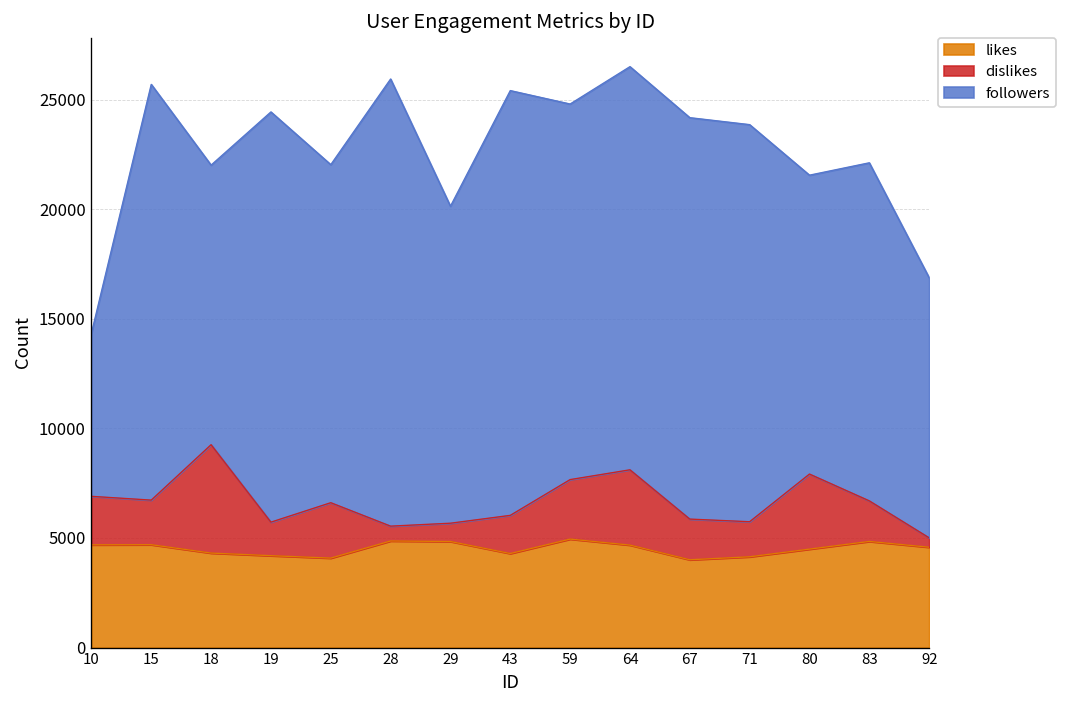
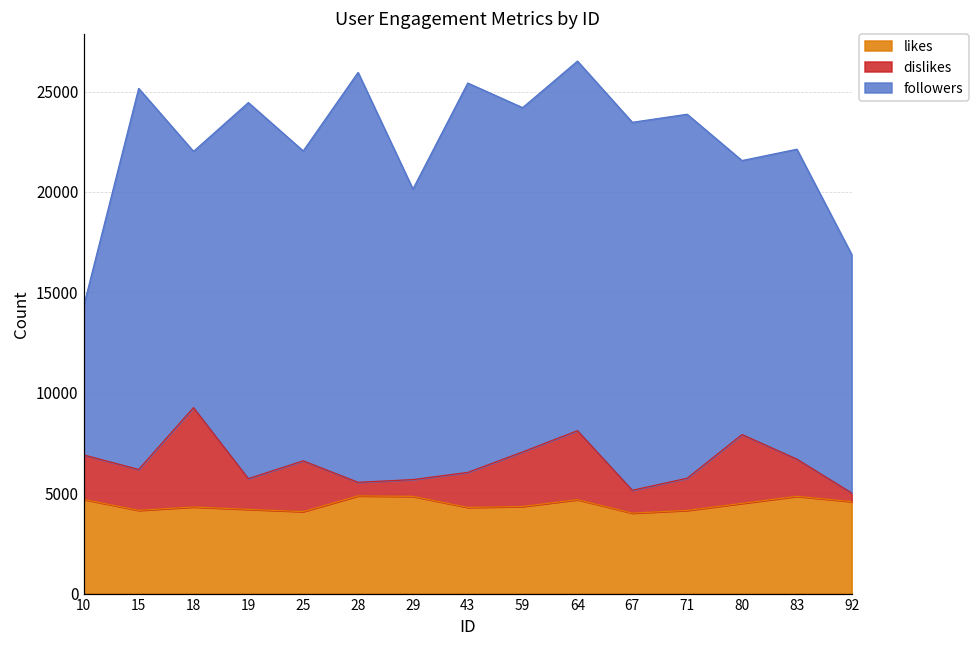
  {
    "likes": {
      "10": 4700,
-     "15": 4700,
+     "15": 4100,
      "18": 4300,
      "19": 4200,
      "25": 4100,
      "28": 4900,
      "29": 4800,
      "43": 4300,
-     "59": 4900,
+     "59": 4300,
      "64": 4700,
      "67": 4000,
      "71": 4100,
      "80": 4500,
      "83": 4800,
      "92": 4600
    },
    "dislikes": {
      "10": 2200,
      "15": 2000,
      "18": 4900,
      "19": 1500,
      "25": 2500,
      "28": 700,
      "29": 800,
      "43": 1700,
      "59": 2700,
      "64": 3400,
-     "67": 1900,
+     "67": 1100,
      "71": 1600,
      "80": 3400,
      "83": 1900,
      "92": 400
    },
    "followers": {
      "10": 7400,
      "15": 19000,
      "18": 12800,
      "19": 18700,
      "25": 15400,
      "28": 20400,
      "29": 14500,
      "43": 19400,
      "59": 17100,
      "64": 18400,
      "67": 18300,
      "71": 18100,
      "80": 13600,
      "83": 15400,
      "92": 11900
    }
  }
